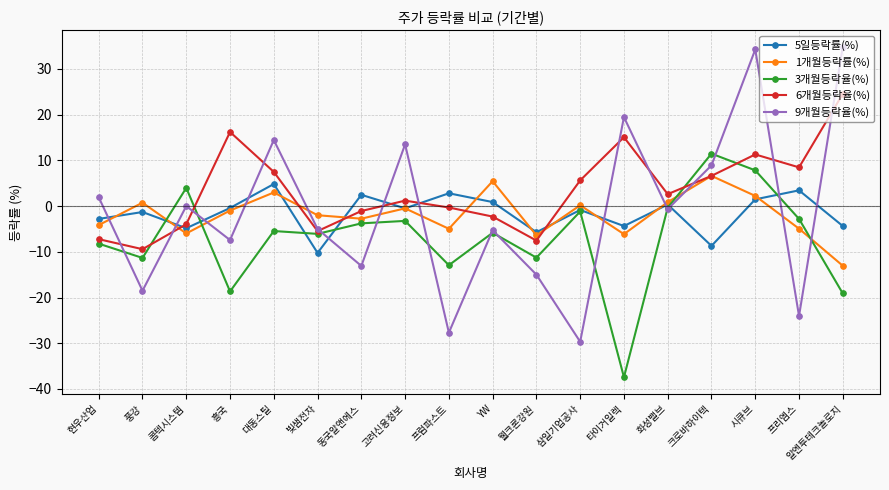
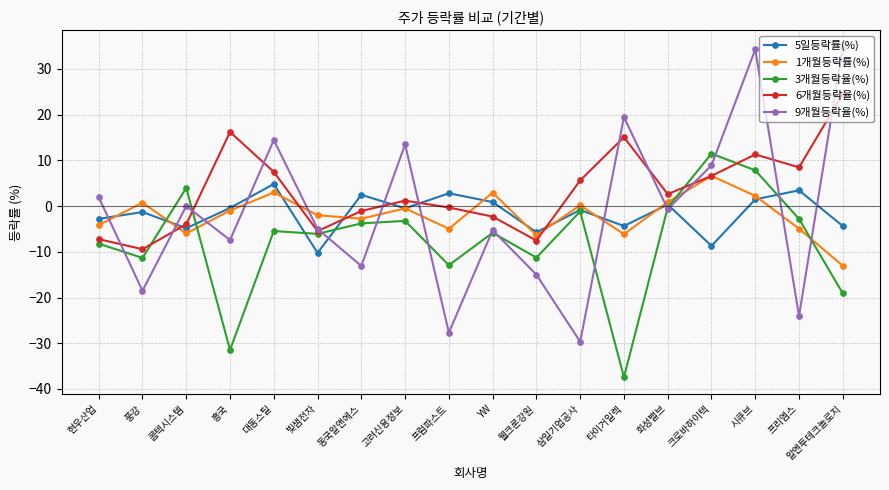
  {
    "5일등락률(%)": {
      "현우산업": -3,
      "풍강": -1,
      "콤텍시스템": -5,
      "대동스틸": 5,
      "빛샘전자": -10,
      "동국알앤에스": 2,
      "프럼파스트": 3,
      "YW": 1,
      "웰크론강원": -6,
      "타이거일렉": -4,
      "크로바하이텍": -9,
      "시큐브": 1,
      "프리엠스": 3,
      "알엔투테크놀로지": -4
    },
    "1개월등락률(%)": {
      "현우산업": -4,
      "풍강": 1,
      "콤텍시스템": -6,
      "대동스틸": 3,
      "빛샘전자": -2,
      "동국알앤에스": -3,
      "프럼파스트": -5,
-     "YW": 5,
+     "YW": 3,
      "웰크론강원": -6,
      "삼일기업공사": 0,
      "타이거일렉": -6,
      "시큐브": 2,
      "프리엠스": -5,
      "알엔투테크놀로지": -13
    },
    "3개월등락율(%)": {
      "현우산업": -8,
      "풍강": -11,
      "콤텍시스템": 4,
-     "흥국": -19,
+     "흥국": -31,
      "대동스틸": -5,
      "빛샘전자": -6,
      "동국알앤에스": -4,
      "고려신용정보": -3,
      "프럼파스트": -13,
      "웰크론강원": -11,
      "타이거일렉": -37,
      "크로바하이텍": 11,
      "시큐브": 8,
      "프리엠스": -3,
      "알엔투테크놀로지": -19
    },
    "6개월등락율(%)": {
      "현우산업": -7,
      "풍강": -9,
      "콤텍시스템": -4,
      "흥국": 16,
      "대동스틸": 7,
      "동국알앤에스": -1,
      "고려신용정보": 1,
      "프럼파스트": 0,
      "YW": -2,
      "웰크론강원": -8,
      "삼일기업공사": 6,
      "타이거일렉": 15,
      "화성밸브": 3,
      "시큐브": 11,
      "프리엠스": 8
    },
    "9개월등락율(%)": {
      "현우산업": 2,
      "풍강": -19,
      "콤텍시스템": 0,
      "흥국": -7,
      "대동스틸": 14,
      "동국알앤에스": -13,
      "고려신용정보": 13,
      "프럼파스트": -28,
      "웰크론강원": -15,
      "삼일기업공사": -30,
      "타이거일렉": 19,
      "크로바하이텍": 9,
      "시큐브": 34,
      "프리엠스": -24
    }
  }
